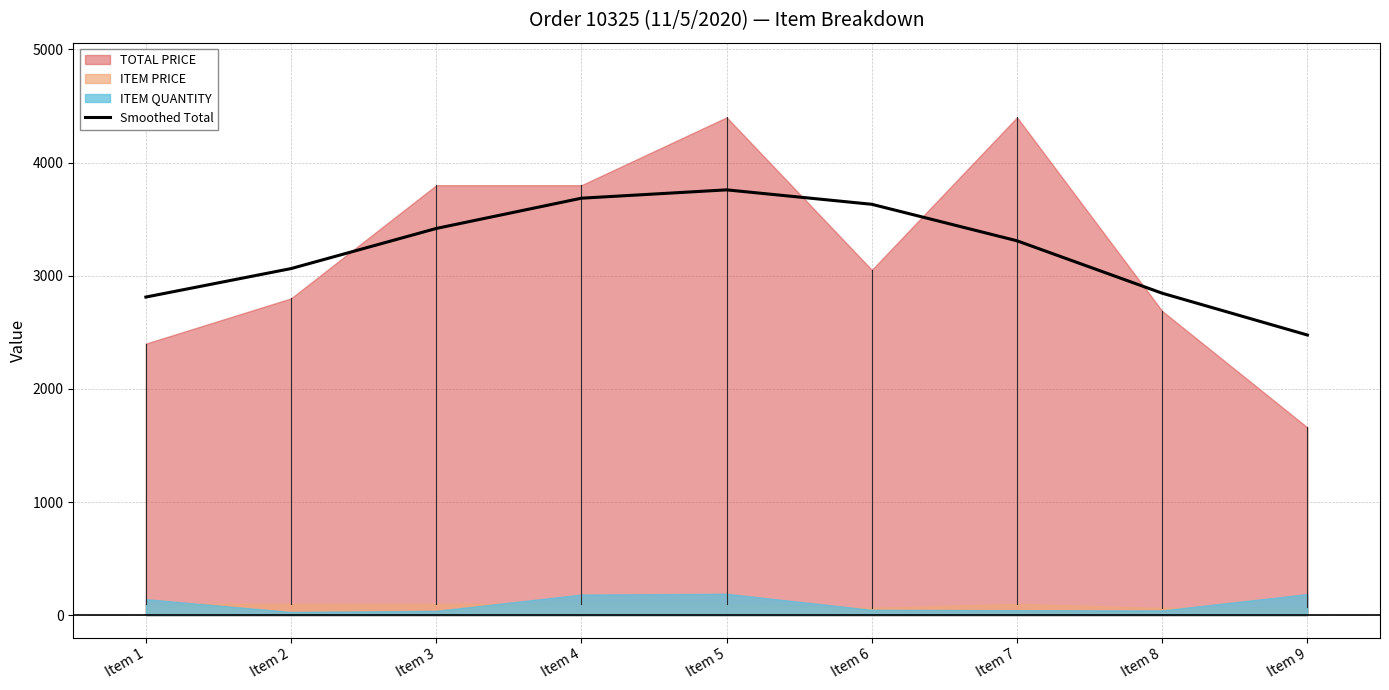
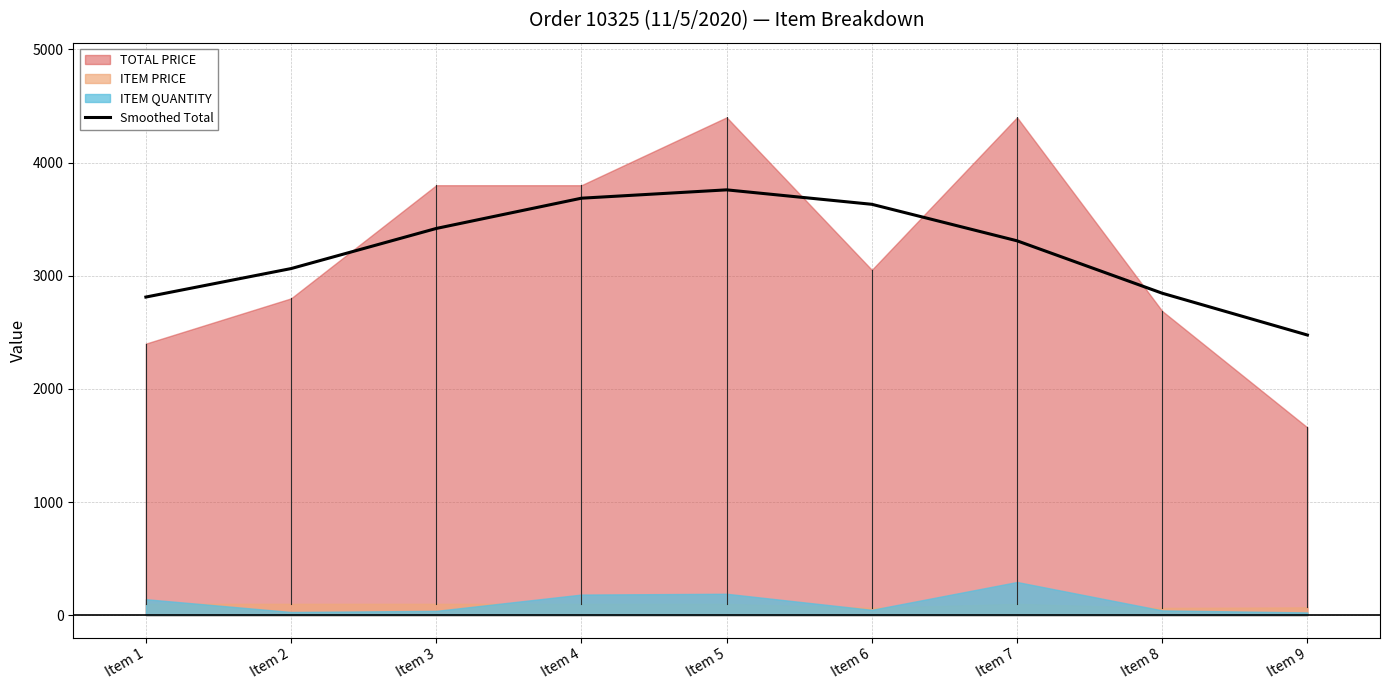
  {
    "ITEM QUANTITY": {
      "Item 1": 140,
      "Item 2": 30,
      "Item 3": 40,
      "Item 4": 180,
      "Item 5": 190,
-     "Item 7": 40,
-     "Item 9": 190
+     "Item 7": 290,
+     "Item 9": 20
    },
    "Smoothed Total": {
      "Item 1": 2810,
      "Item 2": 3060,
      "Item 3": 3420,
      "Item 4": 3690,
      "Item 5": 3760,
      "Item 6": 3630,
      "Item 7": 3310,
      "Item 8": 2850,
      "Item 9": 2480
    }
  }
